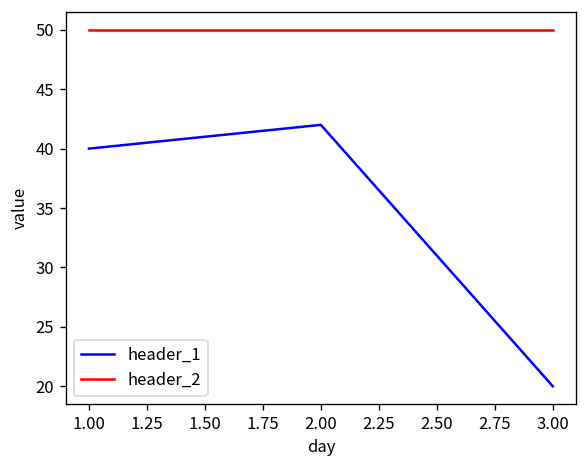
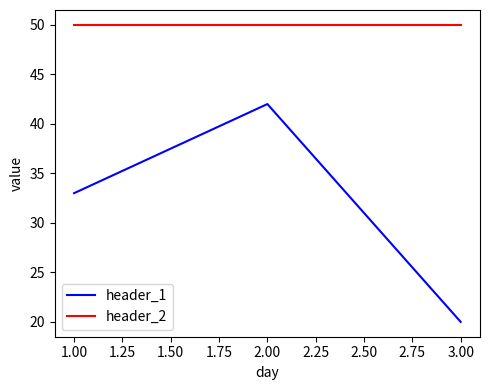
  {
    "header_1": {
-     "1.00": 40,
+     "1.00": 33,
      "2.00": 42,
      "3.00": 20
    },
    "header_2": {
      "1.00": 50,
      "2.00": 50,
      "3.00": 50
    }
  }
